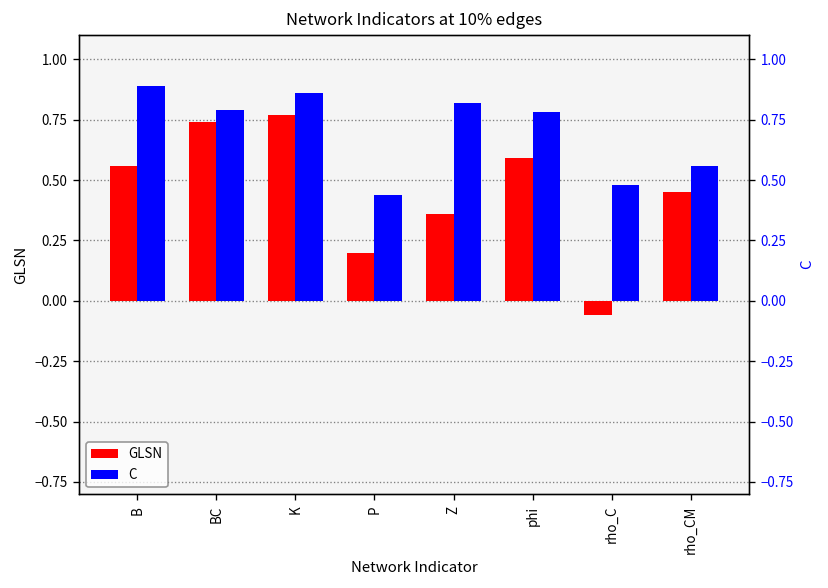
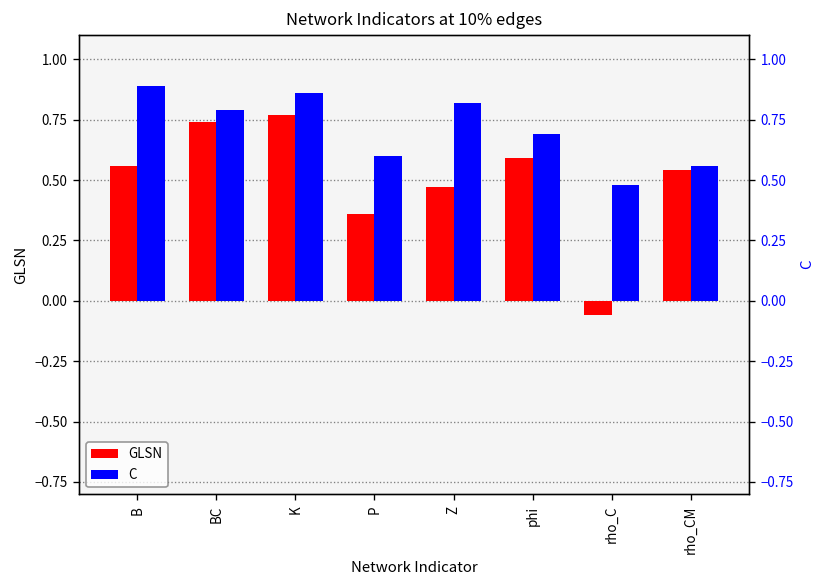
  {
    "GLSN": {
      "B": 0.56,
      "BC": 0.74,
      "K": 0.77,
-     "P": 0.20,
-     "Z": 0.36,
+     "P": 0.36,
+     "Z": 0.47,
      "phi": 0.59,
      "rho_C": -0.06,
-     "rho_CM": 0.45
+     "rho_CM": 0.54
    },
    "C": {
      "B": 0.89,
      "BC": 0.79,
      "K": 0.86,
-     "P": 0.44,
+     "P": 0.60,
      "Z": 0.82,
-     "phi": 0.78,
+     "phi": 0.69,
      "rho_C": 0.48,
      "rho_CM": 0.56
    }
  }
